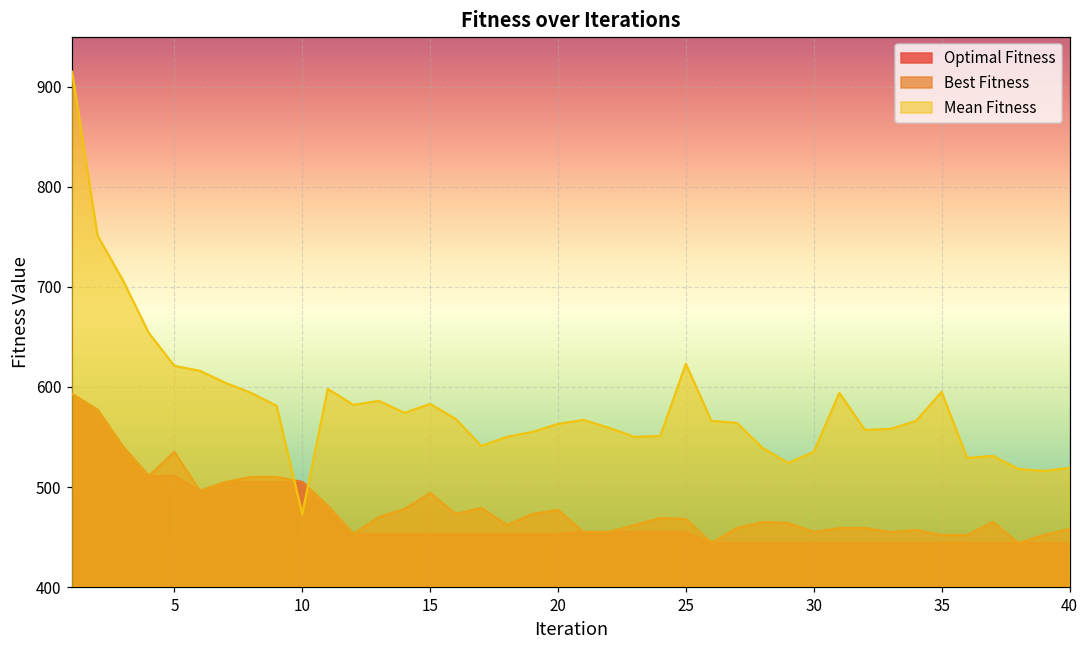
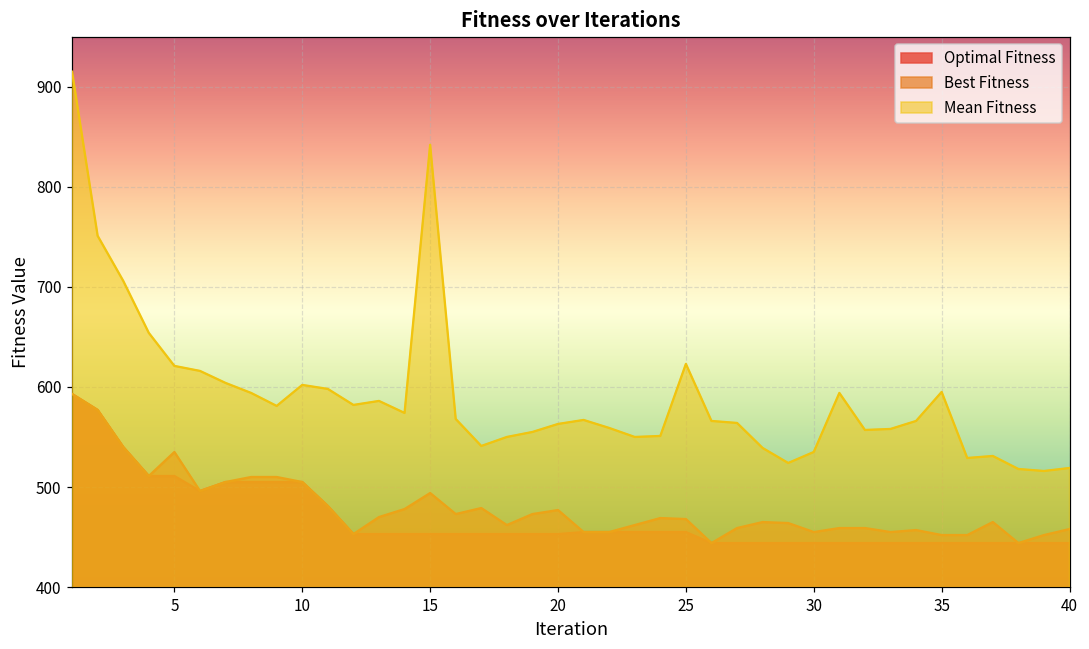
  {
    "Mean Fitness": {
      "5": 620,
-     "10": 470,
-     "15": 580,
+     "10": 600,
+     "15": 840,
      "20": 560,
      "25": 620,
      "30": 540,
      "35": 600,
      "40": 520
    }
  }
